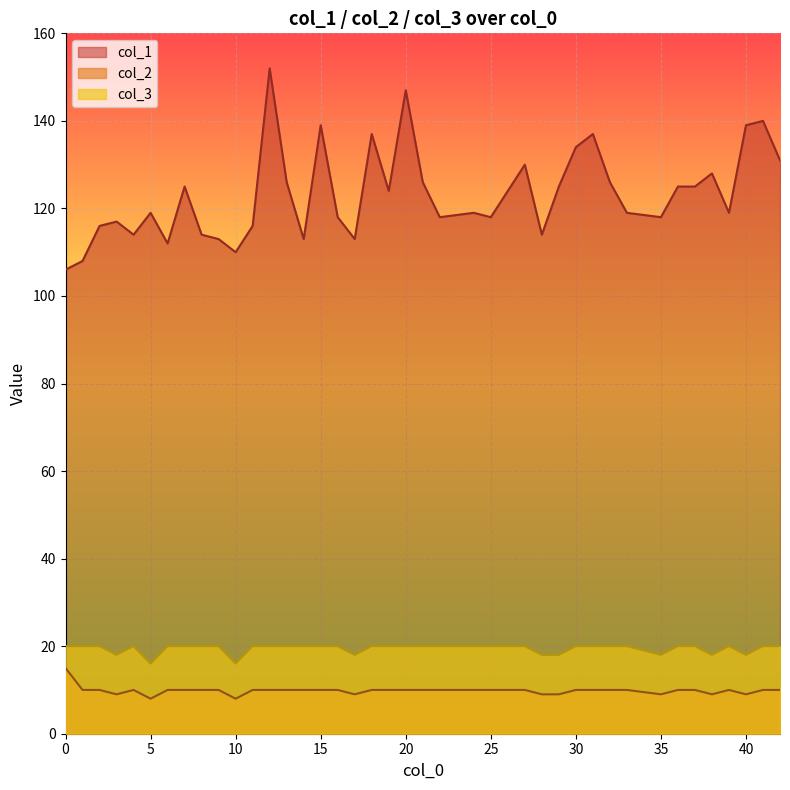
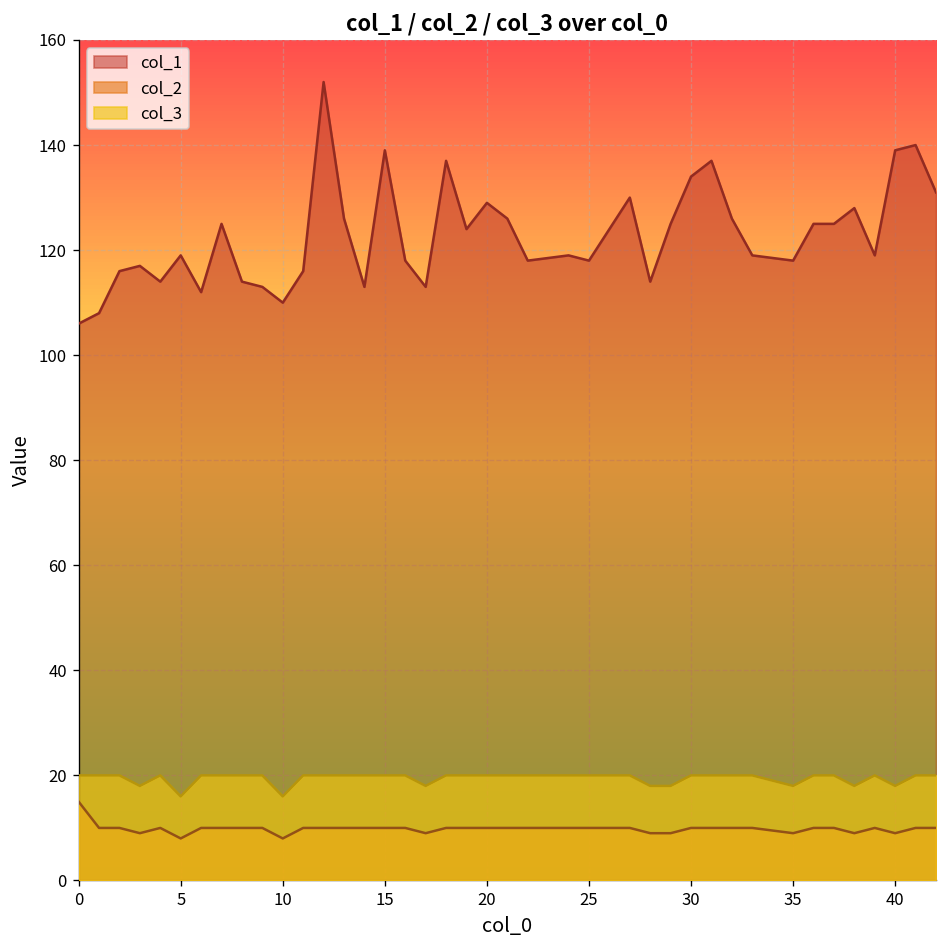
  {
    "col_1": {
      "0": 106,
      "5": 119,
      "10": 110,
      "15": 139,
-     "20": 147,
+     "20": 129,
      "25": 118,
      "30": 134,
      "35": 118,
      "40": 139
    },
    "col_2": {
      "0": 15,
      "5": 8,
      "10": 8,
      "15": 10,
      "20": 10,
      "25": 10,
      "30": 10,
      "35": 9,
      "40": 9
    },
    "col_3": {
      "0": 20,
      "5": 16,
      "10": 16,
      "15": 20,
      "20": 20,
      "25": 20,
      "30": 20,
      "35": 18,
      "40": 18
    }
  }
